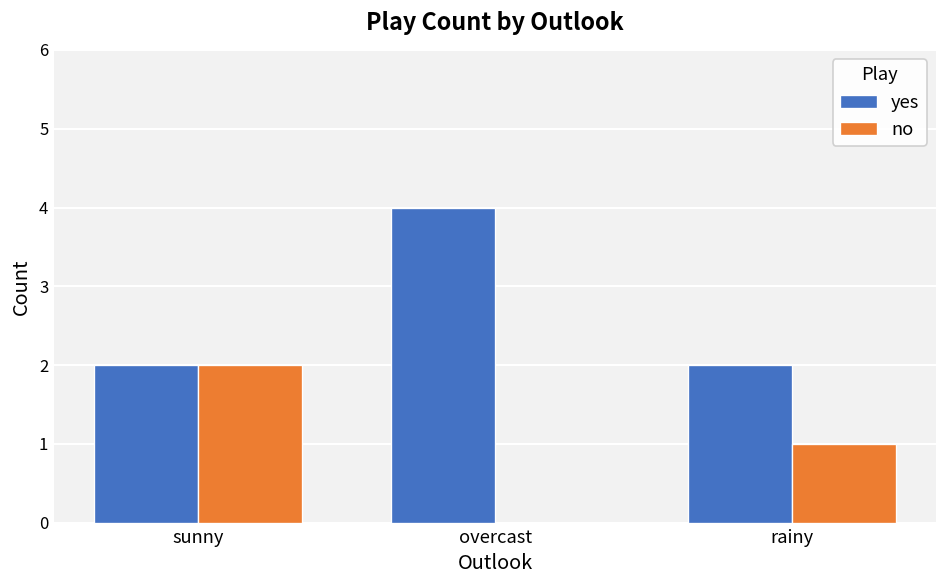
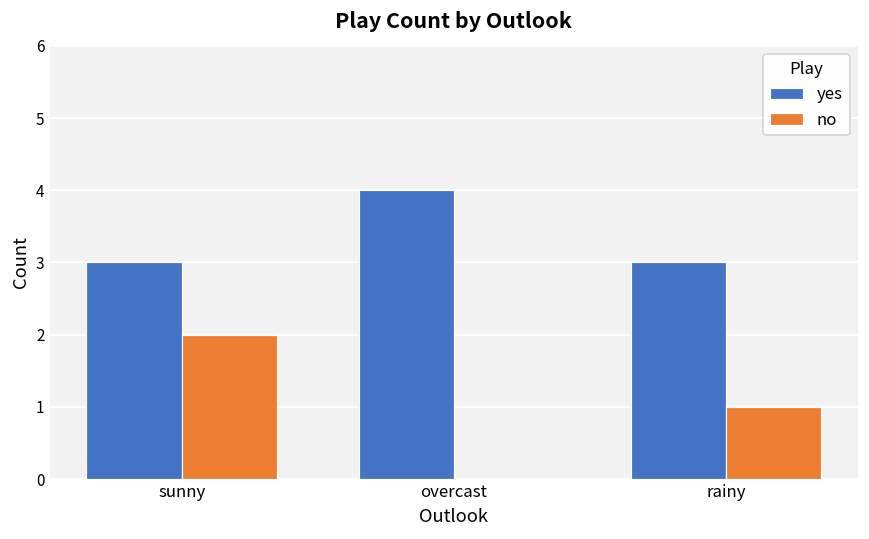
  {
    "yes": {
-     "sunny": 2,
+     "sunny": 3,
      "overcast": 4,
-     "rainy": 2
+     "rainy": 3
    },
    "no": {
      "sunny": 2,
      "overcast": 0,
      "rainy": 1
    }
  }
